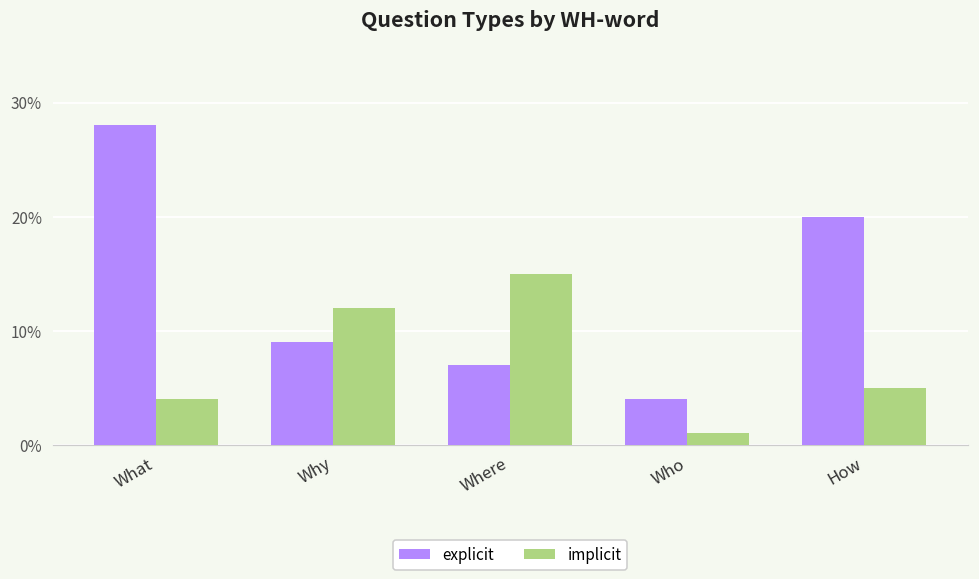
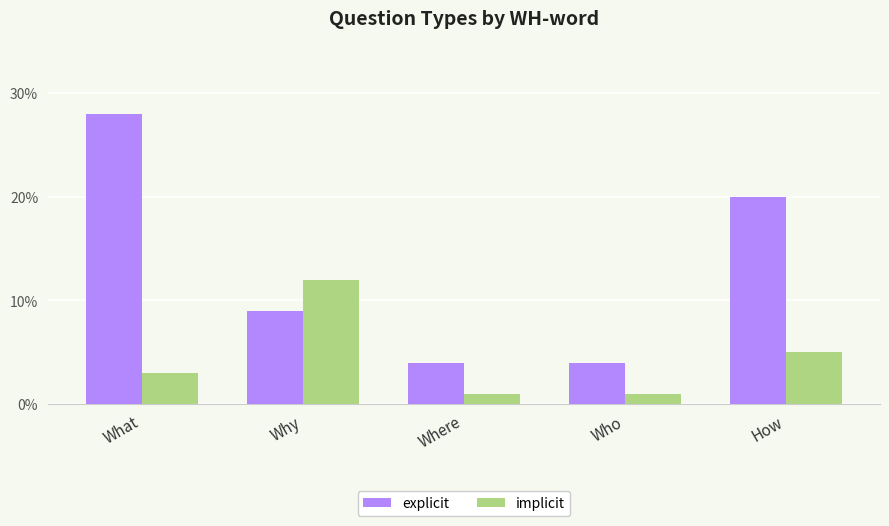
  {
    "explicit": {
      "What": "28%",
      "Why": "9%",
-     "Where": "7%",
+     "Where": "4%",
      "Who": "4%",
      "How": "20%"
    },
    "implicit": {
-     "What": "4%",
+     "What": "3%",
      "Why": "12%",
-     "Where": "15%",
+     "Where": "1%",
      "Who": "1%",
      "How": "5%"
    }
  }
